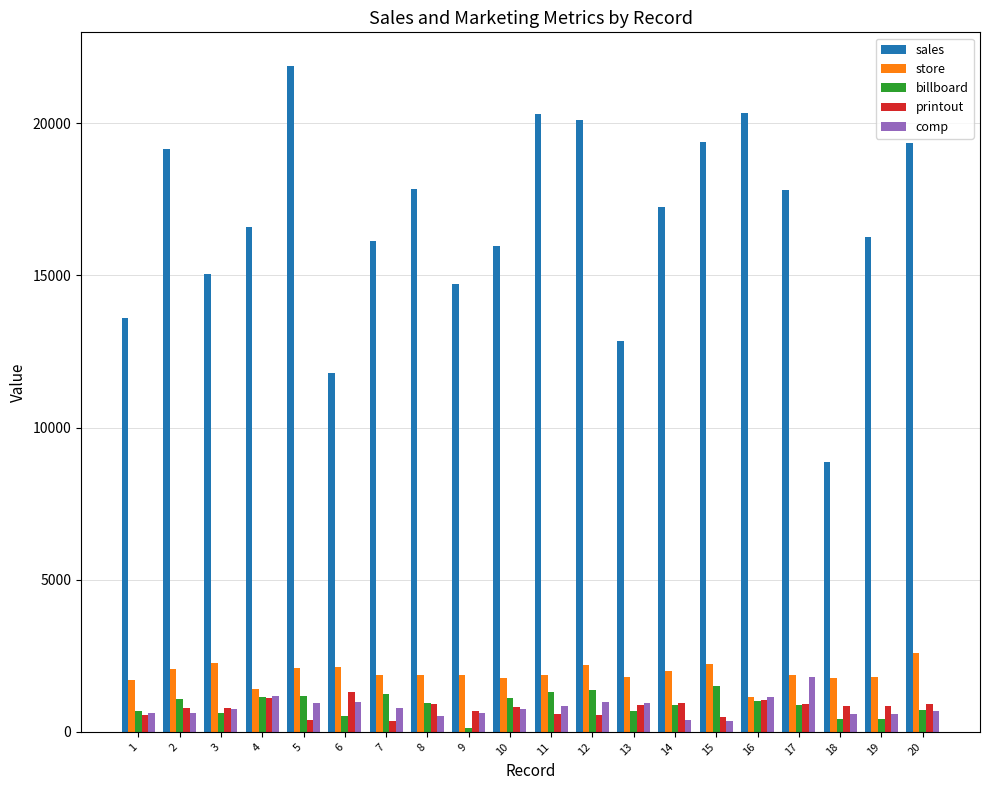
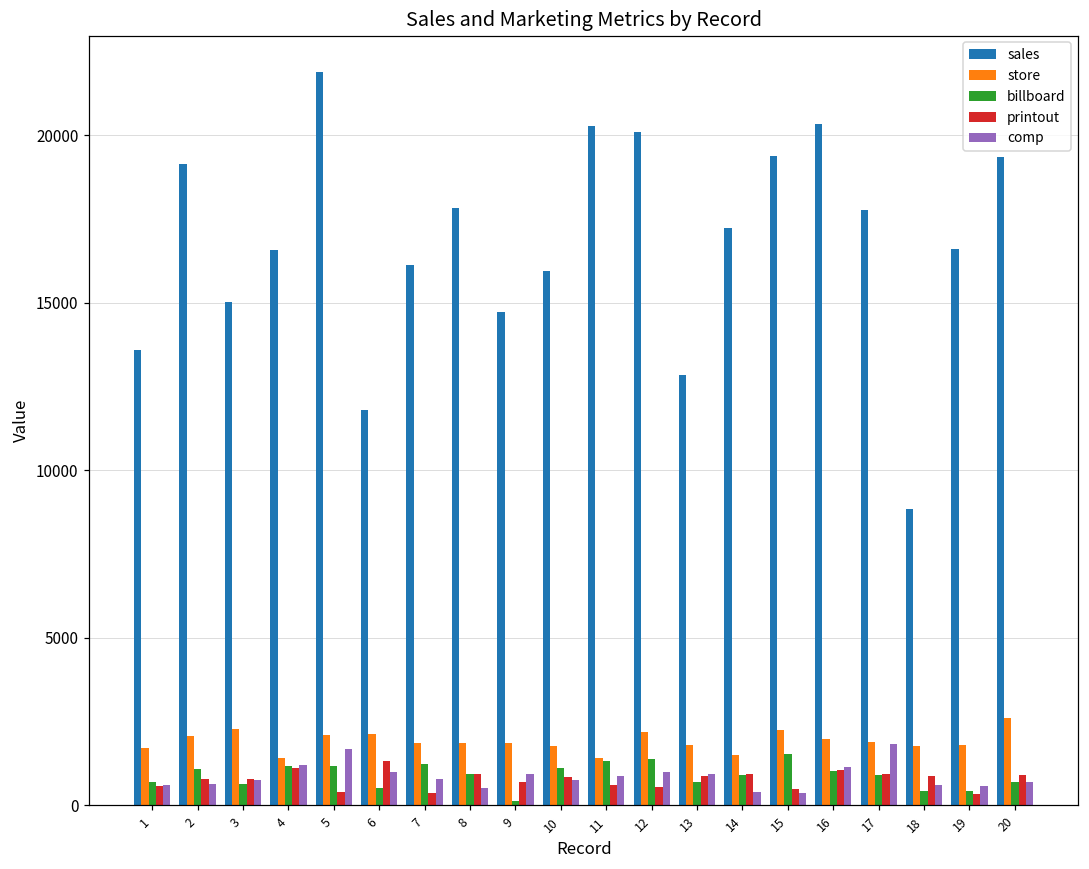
  {
    "sales": {
      "1": 13600,
      "2": 19100,
      "3": 15000,
      "4": 16600,
      "5": 21900,
      "6": 11800,
      "7": 16100,
      "8": 17800,
      "9": 14700,
      "10": 15900,
      "11": 20300,
      "12": 20100,
      "13": 12800,
      "14": 17200,
      "15": 19400,
      "16": 20300,
      "17": 17800,
      "18": 8900,
-     "19": 16300,
+     "19": 16600,
      "20": 19400
    },
    "store": {
      "1": 1700,
      "2": 2100,
      "3": 2300,
      "4": 1400,
      "5": 2100,
      "6": 2100,
      "7": 1900,
      "8": 1900,
      "9": 1900,
      "10": 1800,
-     "11": 1900,
+     "11": 1400,
      "12": 2200,
      "13": 1800,
-     "14": 2000,
+     "14": 1500,
      "15": 2200,
-     "16": 1100,
+     "16": 2000,
      "17": 1900,
      "18": 1800,
      "19": 1800,
      "20": 2600
    },
    "billboard": {
      "1": 700,
      "2": 1100,
      "3": 600,
      "4": 1200,
      "5": 1200,
      "6": 500,
      "7": 1200,
      "8": 900,
      "9": 100,
      "10": 1100,
      "11": 1300,
      "12": 1400,
      "13": 700,
      "14": 900,
      "15": 1500,
      "16": 1000,
      "17": 900,
      "18": 400,
      "19": 400,
      "20": 700
    },
    "printout": {
      "1": 600,
      "2": 800,
      "3": 800,
      "4": 1100,
      "5": 400,
      "6": 1300,
      "7": 400,
      "8": 900,
      "9": 700,
      "10": 800,
      "11": 600,
      "12": 600,
      "13": 900,
      "14": 900,
      "15": 500,
      "16": 1100,
      "17": 900,
      "18": 900,
-     "19": 900,
+     "19": 300,
      "20": 900
    },
    "comp": {
      "1": 600,
      "2": 600,
      "3": 800,
      "4": 1200,
-     "5": 900,
+     "5": 1700,
      "6": 1000,
      "7": 800,
      "8": 500,
-     "9": 600,
+     "9": 900,
      "10": 800,
      "11": 900,
      "12": 1000,
      "13": 900,
      "14": 400,
      "15": 400,
      "16": 1100,
      "17": 1800,
      "18": 600,
      "19": 600,
      "20": 700
    }
  }
